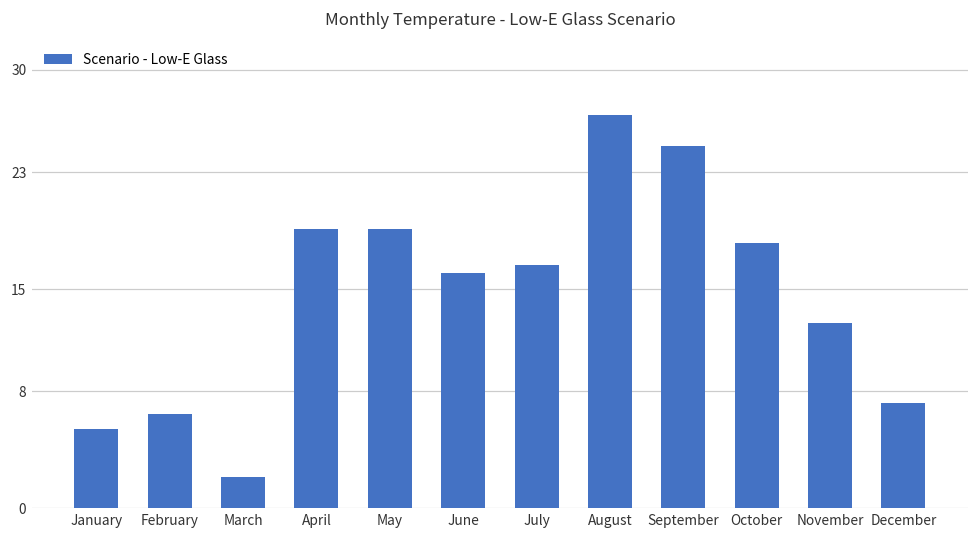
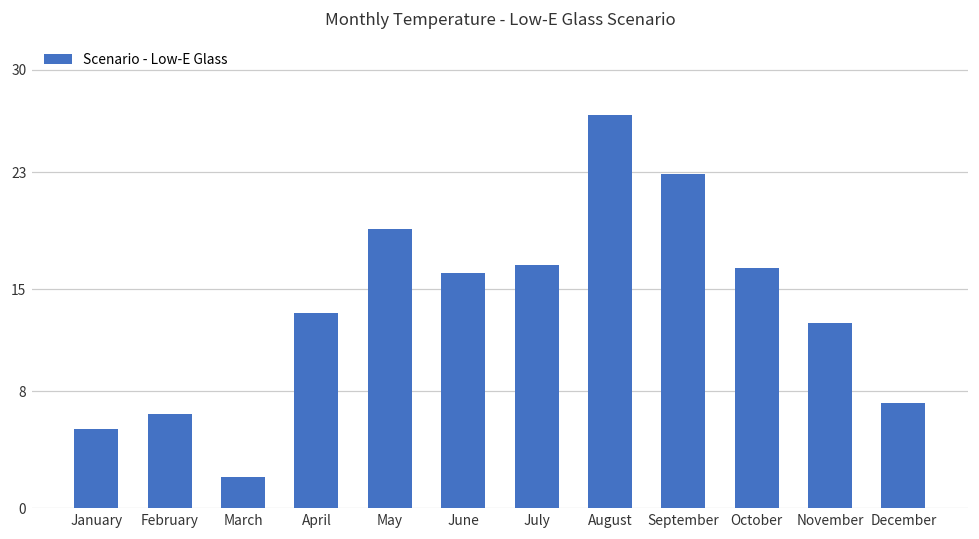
  {
    "January": 5.4,
    "February": 6.5,
    "March": 2.2,
-   "April": 19.1,
+   "April": 13.4,
    "May": 19.1,
    "June": 16.1,
    "July": 16.6,
    "August": 26.9,
-   "September": 24.8,
-   "October": 18.2,
+   "September": 22.9,
+   "October": 16.4,
    "November": 12.7,
    "December": 7.2
  }
